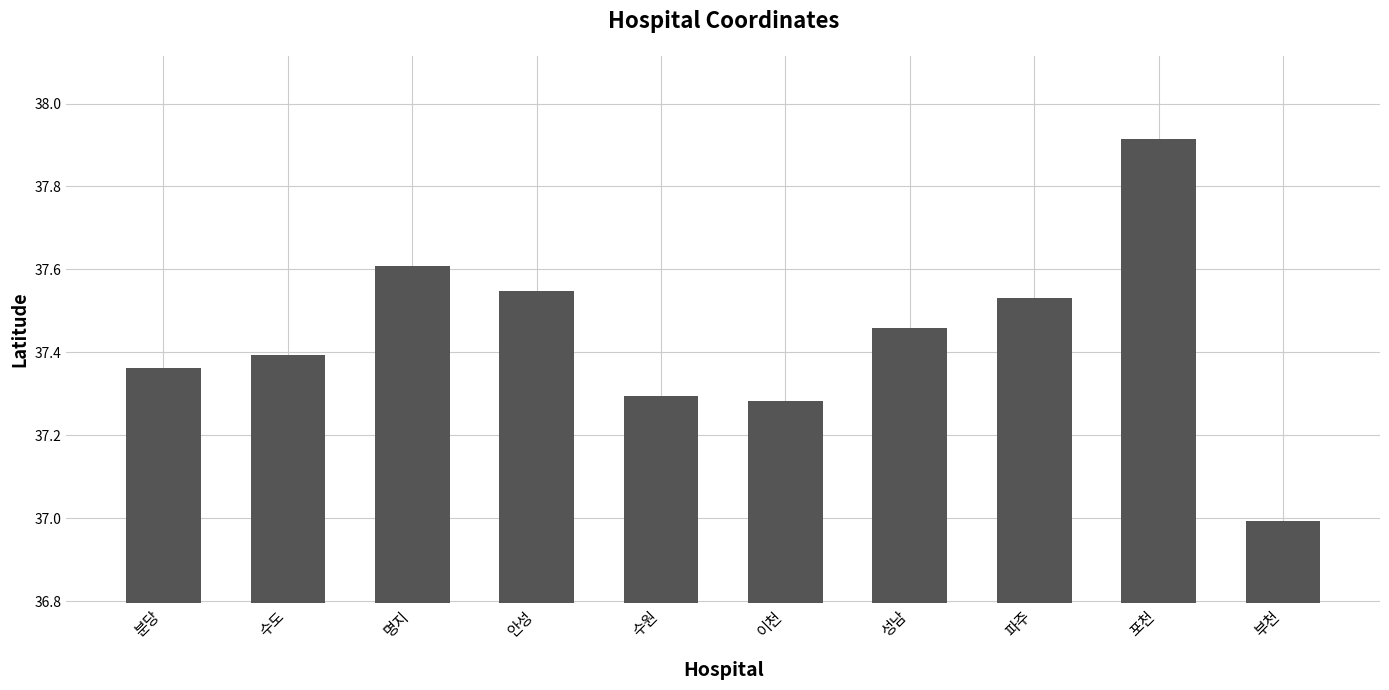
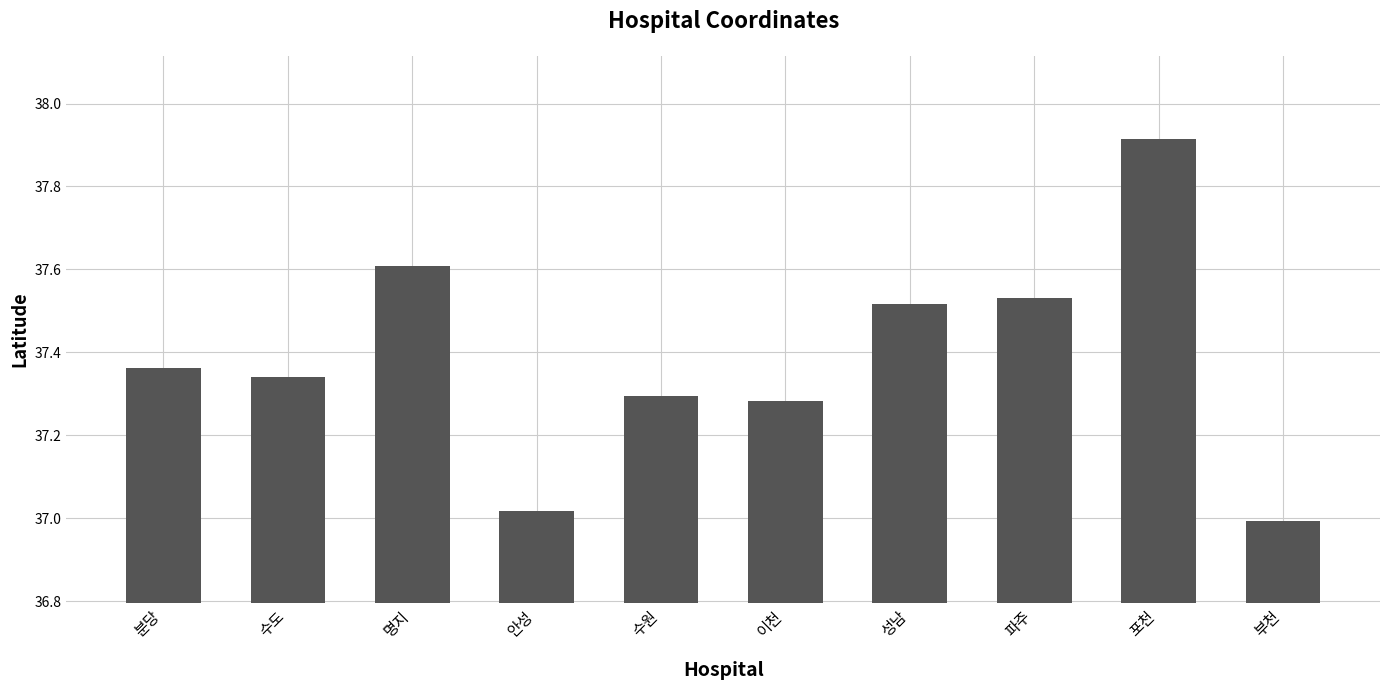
  {
    "분당": 37.36,
-   "수도": 37.39,
+   "수도": 37.34,
    "명지": 37.61,
-   "안성": 37.55,
+   "안성": 37.02,
    "수원": 37.29,
    "이천": 37.28,
-   "성남": 37.46,
+   "성남": 37.52,
    "파주": 37.53,
    "포천": 37.92,
    "부천": 36.99
  }
